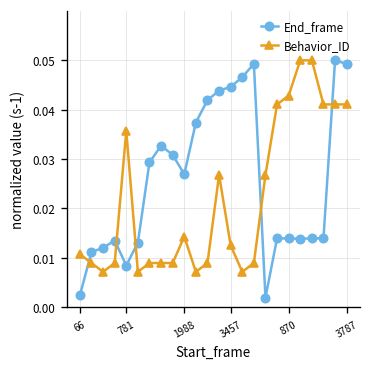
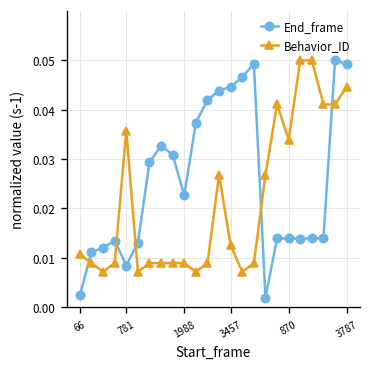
  {
    "End_frame": {
      "66": 0.002,
      "781": 0.008,
-     "1988": 0.027,
+     "1988": 0.023,
      "3457": 0.045,
      "870": 0.014,
      "3787": 0.049
    },
    "Behavior_ID": {
      "66": 0.011,
      "781": 0.036,
-     "1988": 0.014,
+     "1988": 0.009,
      "3457": 0.013,
-     "870": 0.043,
-     "3787": 0.041
+     "870": 0.034,
+     "3787": 0.045
    }
  }
